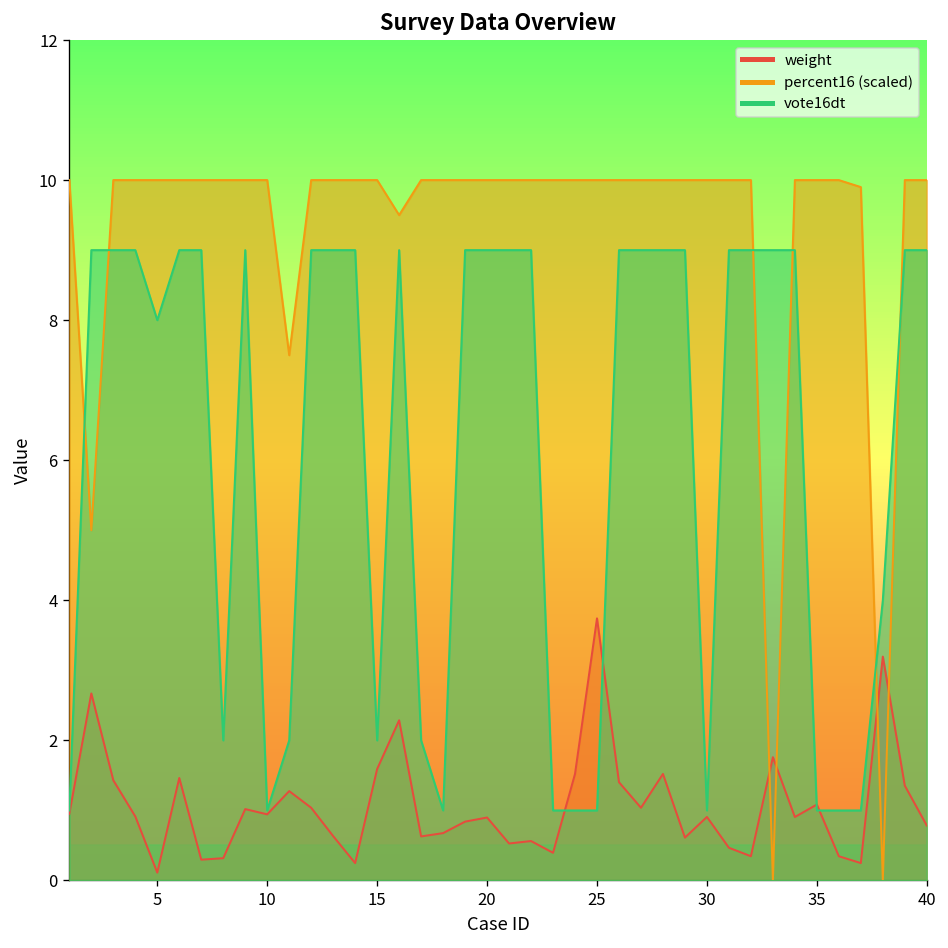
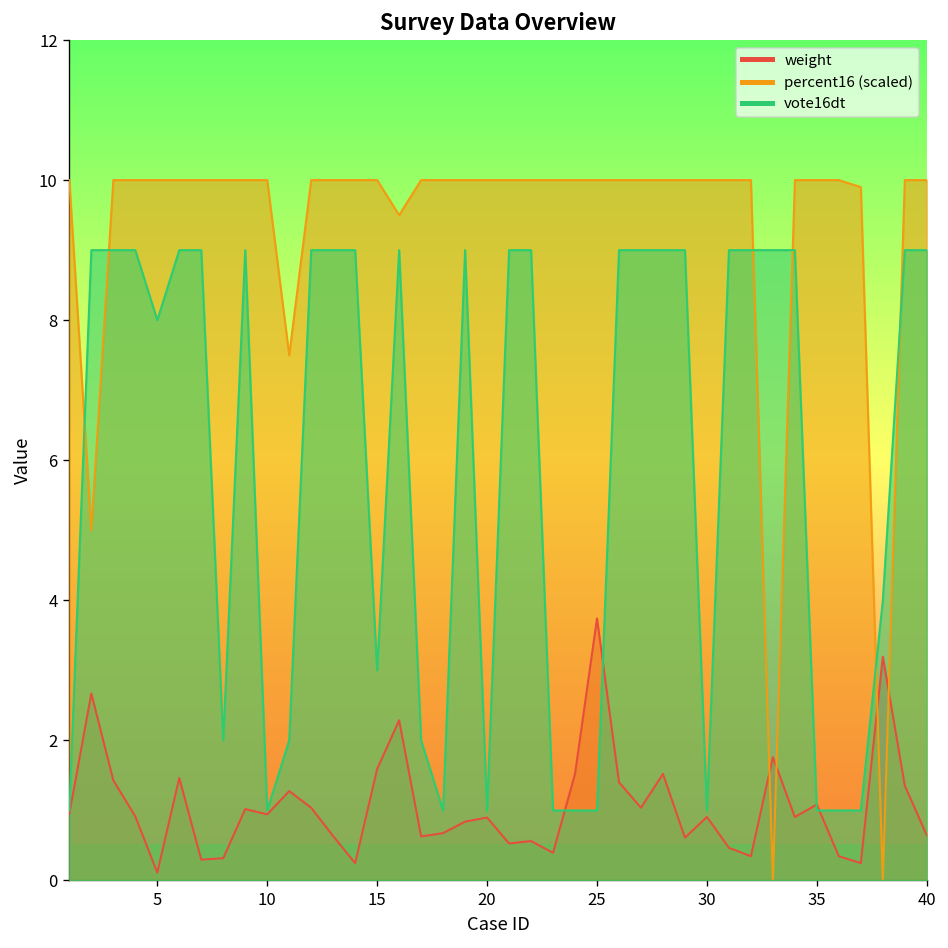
  {
    "weight": {
      "10": 0.9,
      "15": 1.6,
      "20": 0.9,
      "25": 3.7,
      "30": 0.9,
      "35": 1.1,
-     "40": 0.8
+     "40": 0.6
    },
    "percent16 (scaled)": {
      "5": 10.0,
      "10": 10.0,
      "15": 10.0,
      "20": 10.0,
      "25": 10.0,
      "30": 10.0,
      "35": 10.0,
      "40": 10.0
    },
    "vote16dt": {
      "5": 8,
      "10": 1,
-     "15": 2,
-     "20": 9,
+     "15": 3,
+     "20": 1,
      "25": 1,
      "30": 1,
      "35": 1,
      "40": 9
    }
  }
